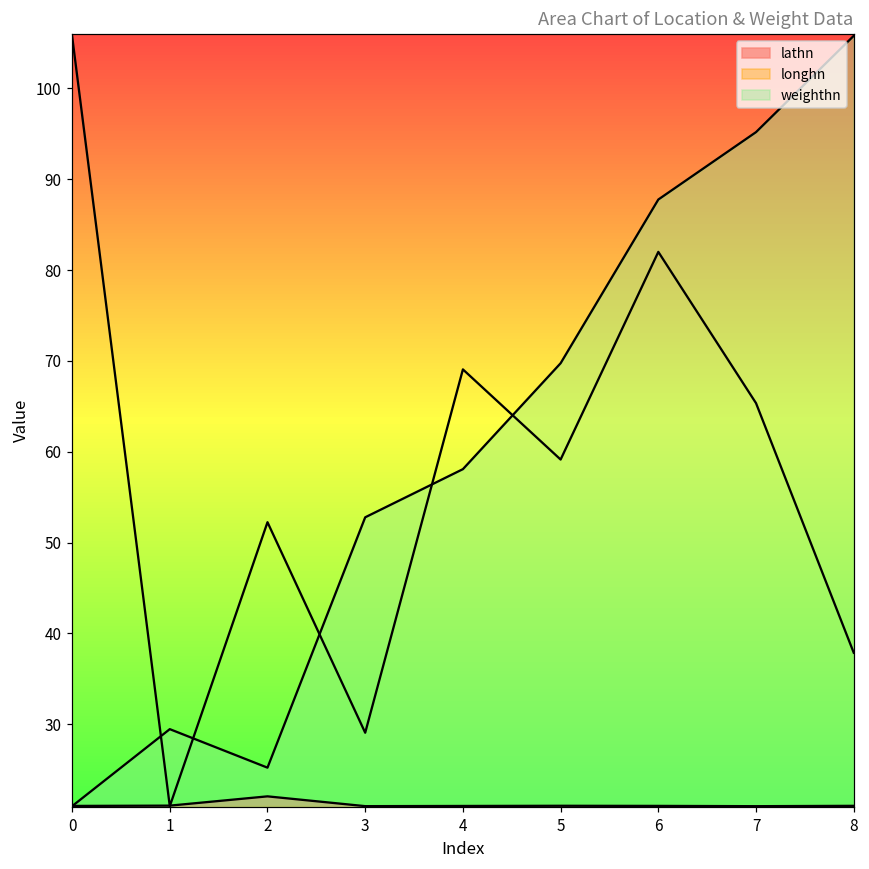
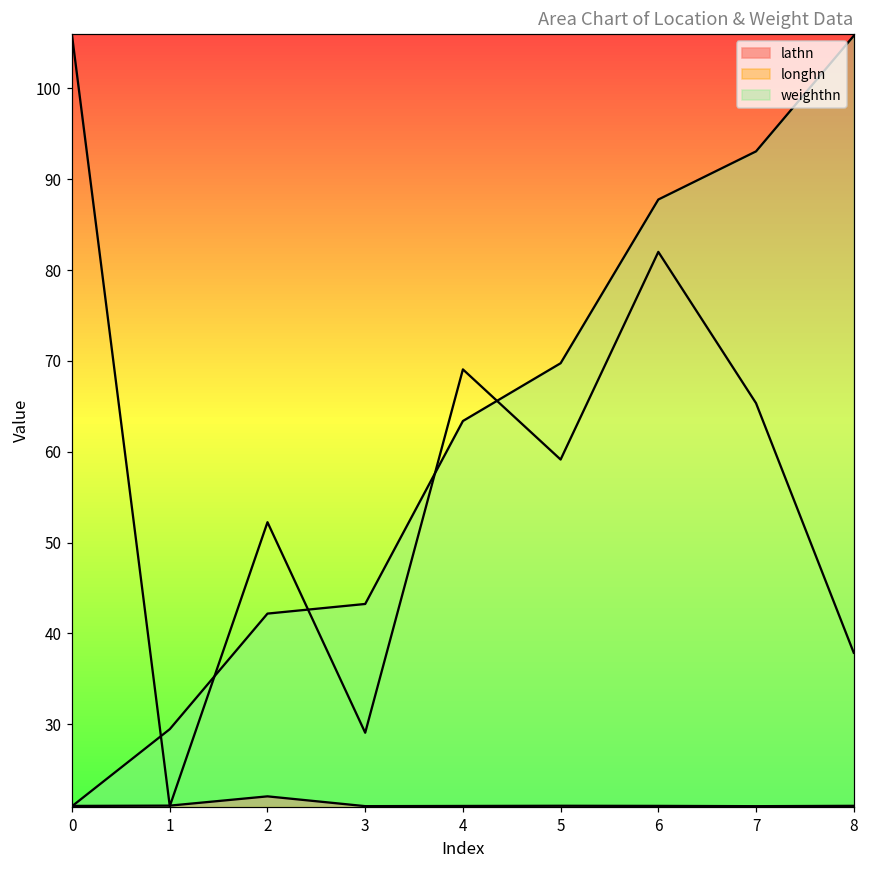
  {
    "lathn": {
      "2": 22
    },
    "weighthn": {
      "1": 29,
-     "2": 25,
-     "3": 53,
-     "4": 58,
+     "2": 42,
+     "3": 43,
+     "4": 63,
      "5": 70,
      "6": 88,
-     "7": 95,
+     "7": 93,
      "8": 106
    }
  }
